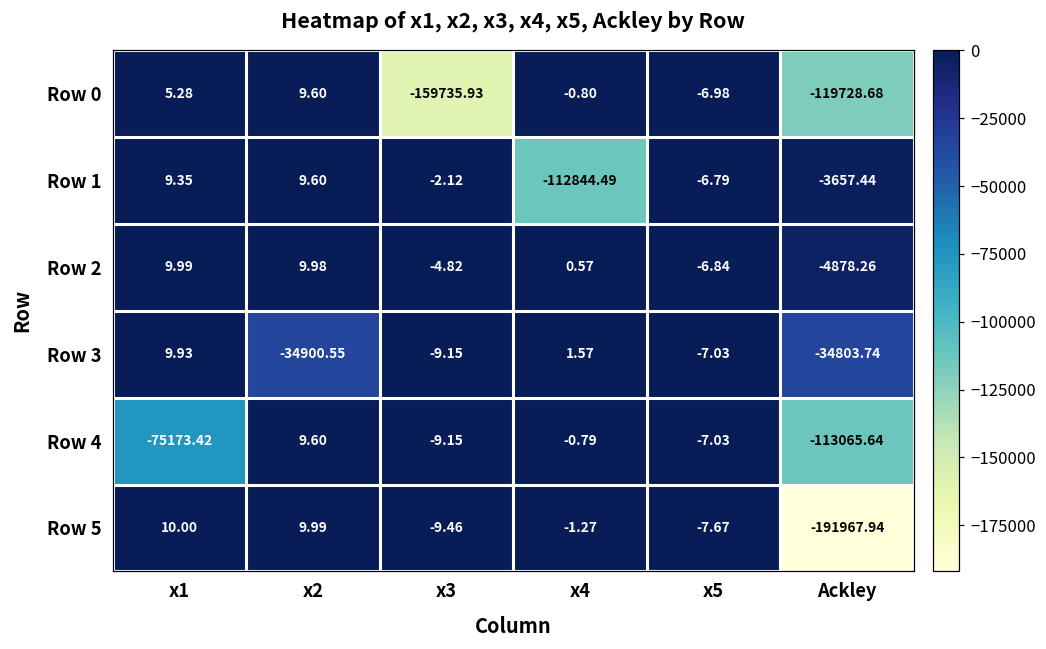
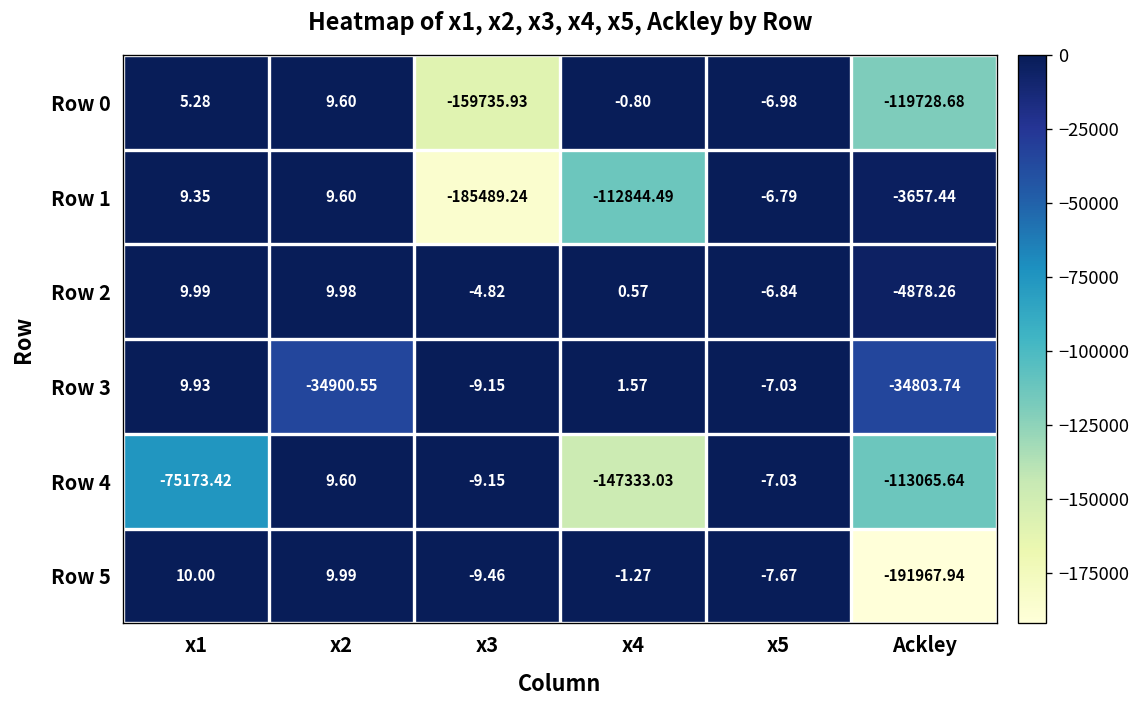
  {
    "Row 0": {
      "x1": 5.28,
      "x2": 9.60,
      "x3": -159735.93,
      "x4": -0.80,
      "x5": -6.98,
      "Ackley": -119728.68
    },
    "Row 1": {
      "x1": 9.35,
      "x2": 9.60,
-     "x3": -2.12,
+     "x3": -185489.24,
      "x4": -112844.49,
      "x5": -6.79,
      "Ackley": -3657.44
    },
    "Row 2": {
      "x1": 9.99,
      "x2": 9.98,
      "x3": -4.82,
      "x4": 0.57,
      "x5": -6.84,
      "Ackley": -4878.26
    },
    "Row 3": {
      "x1": 9.93,
      "x2": -34900.55,
      "x3": -9.15,
      "x4": 1.57,
      "x5": -7.03,
      "Ackley": -34803.74
    },
    "Row 4": {
      "x1": -75173.42,
      "x2": 9.60,
      "x3": -9.15,
-     "x4": -0.79,
+     "x4": -147333.03,
      "x5": -7.03,
      "Ackley": -113065.64
    },
    "Row 5": {
      "x1": 10.00,
      "x2": 9.99,
      "x3": -9.46,
      "x4": -1.27,
      "x5": -7.67,
      "Ackley": -191967.94
    }
  }
